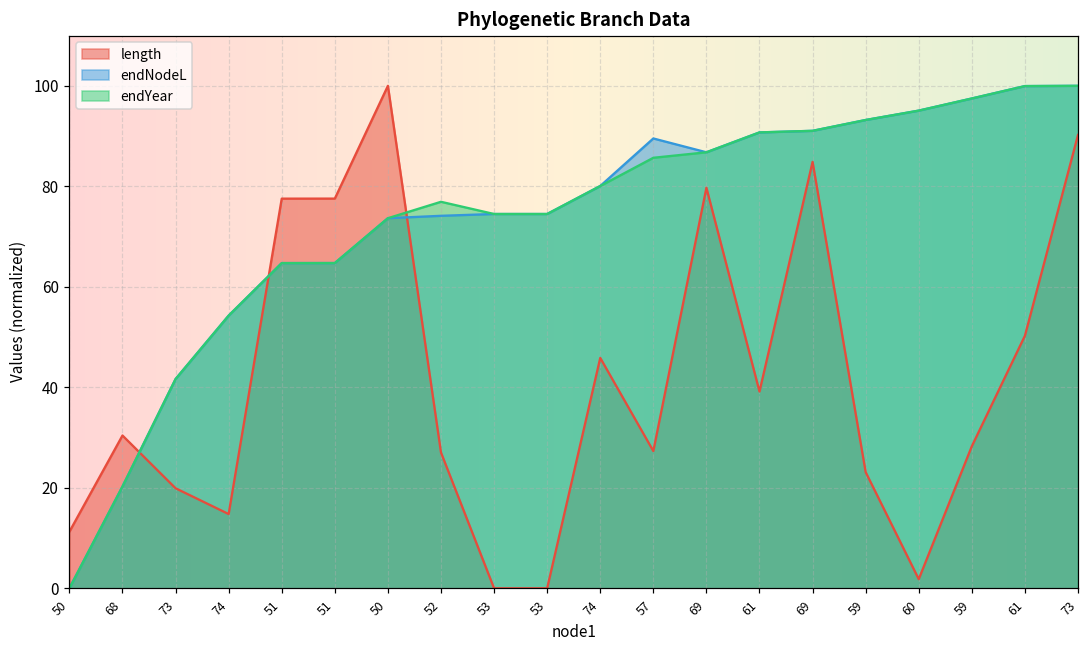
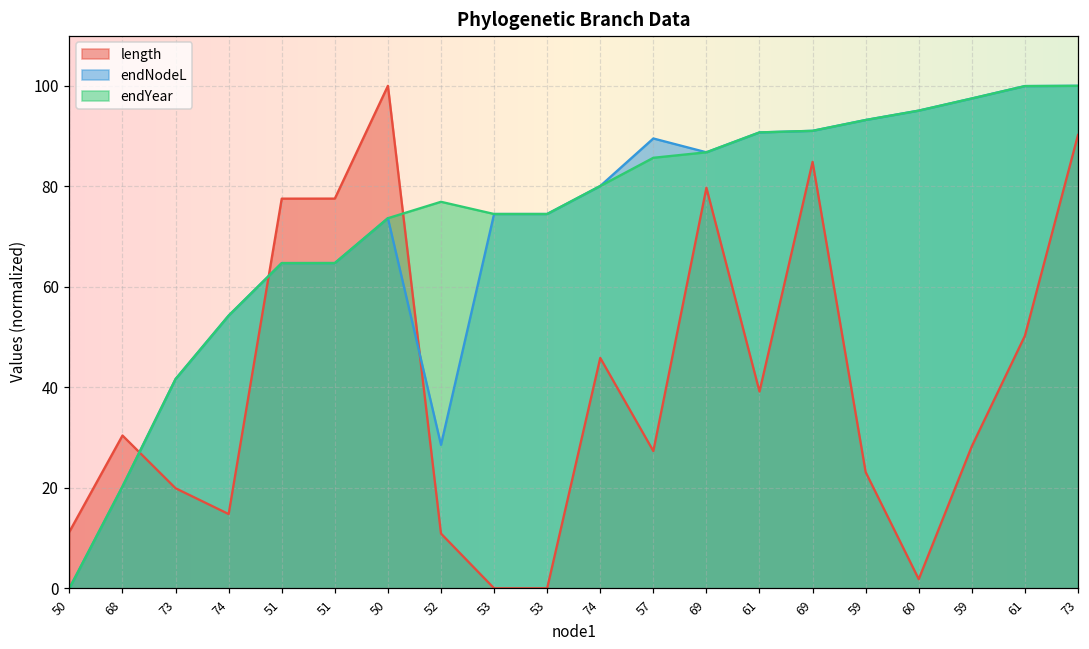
  {
    "length": {
      "68": 30,
-     "52": 27,
+     "52": 11,
      "57": 27,
      "60": 2
    },
    "endNodeL": {
-     "52": 74,
+     "52": 29,
      "57": 90
    },
    "endYear": {
      "52": 77,
      "57": 86
    }
  }
